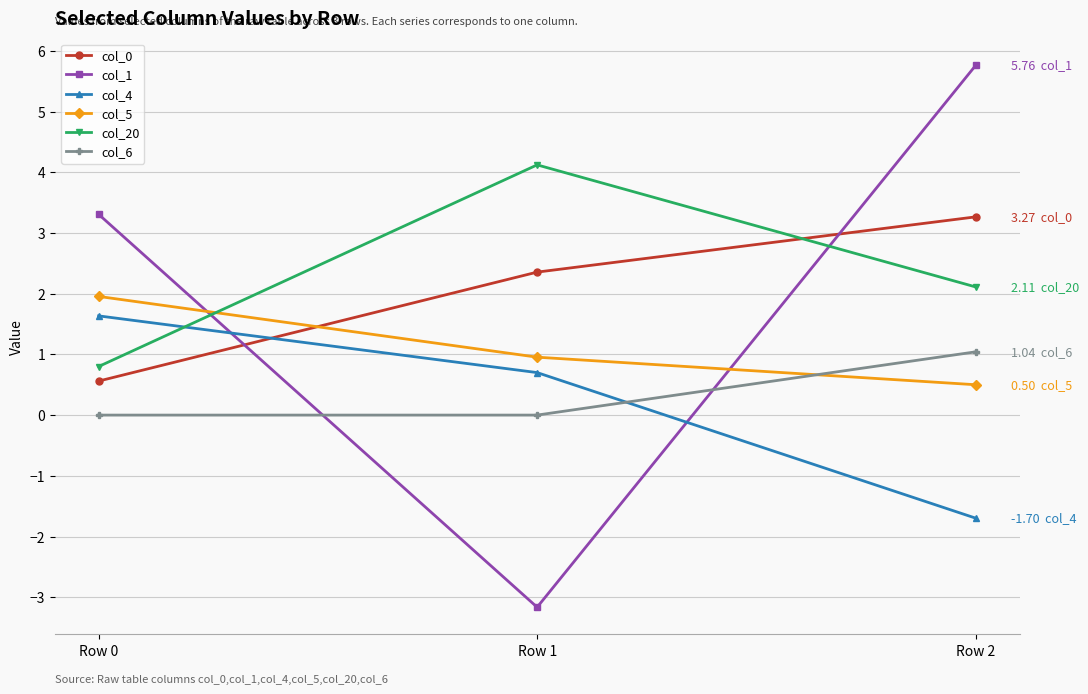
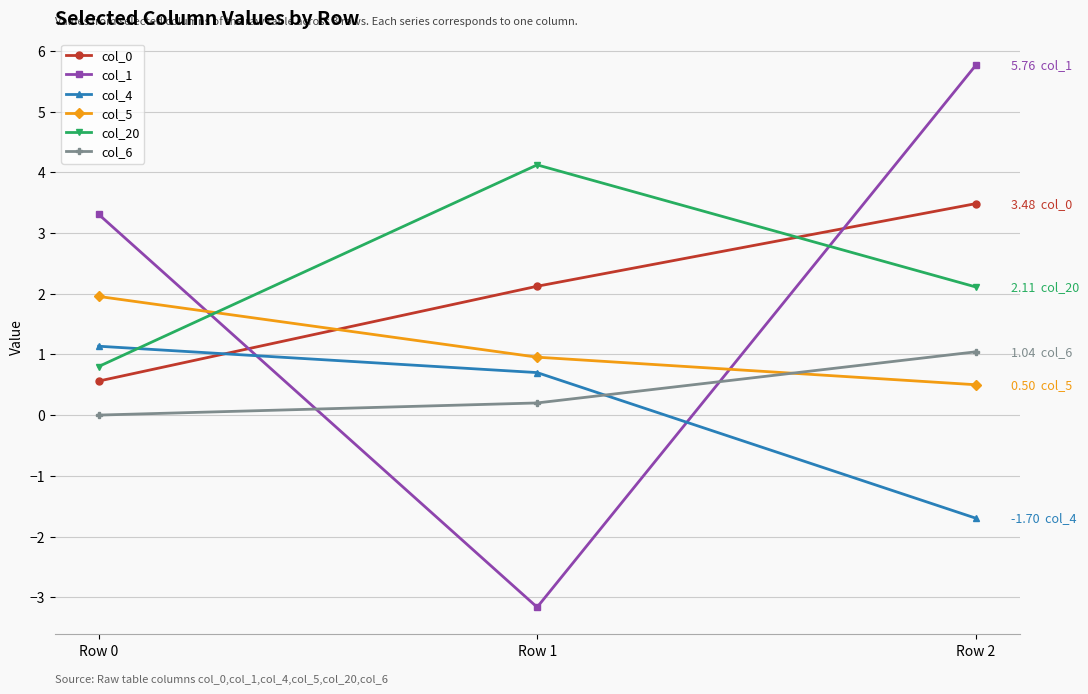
  {
    "col_0": {
-     "Row 1": 2.4,
-     "Row 2": 3.27
+     "Row 1": 2.1,
+     "Row 2": 3.48
    },
    "col_1": {
      "Row 0": 3.3,
      "Row 1": -3.2,
      "Row 2": 5.8
    },
    "col_4": {
-     "Row 0": 1.6,
+     "Row 0": 1.1,
      "Row 1": 0.7,
      "Row 2": -1.7
    },
    "col_5": {
      "Row 0": 2.0,
      "Row 1": 1.0,
      "Row 2": 0.5
    },
    "col_20": {
      "Row 0": 0.8,
      "Row 1": 4.1,
      "Row 2": 2.1
    },
    "col_6": {
      "Row 0": 0.0,
-     "Row 1": 0.0,
+     "Row 1": 0.2,
      "Row 2": 1.0
    }
  }
